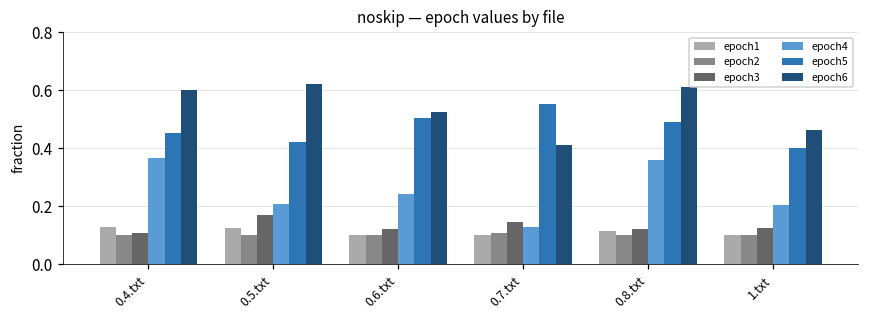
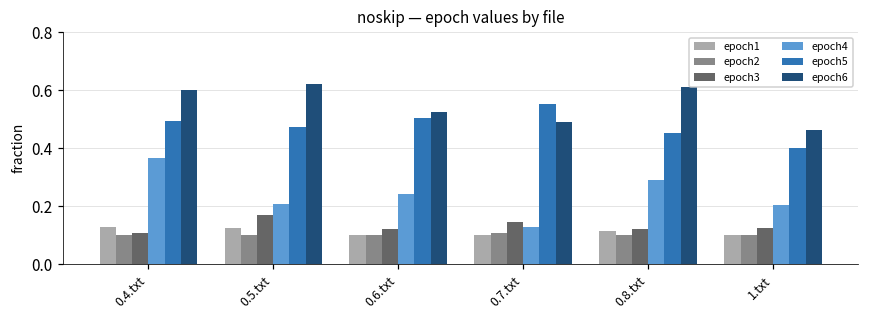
  {
    "epoch4": {
      "0.4.txt": 0.36,
      "0.5.txt": 0.21,
      "0.6.txt": 0.24,
      "0.7.txt": 0.13,
-     "0.8.txt": 0.36,
+     "0.8.txt": 0.29,
      "1.txt": 0.20
    },
    "epoch5": {
-     "0.4.txt": 0.45,
-     "0.5.txt": 0.42,
+     "0.4.txt": 0.49,
+     "0.5.txt": 0.47,
      "0.6.txt": 0.50,
      "0.7.txt": 0.55,
-     "0.8.txt": 0.49,
+     "0.8.txt": 0.45,
      "1.txt": 0.40
    },
    "epoch6": {
      "0.4.txt": 0.60,
      "0.5.txt": 0.62,
      "0.6.txt": 0.53,
-     "0.7.txt": 0.41,
+     "0.7.txt": 0.49,
      "1.txt": 0.46
    }
  }
